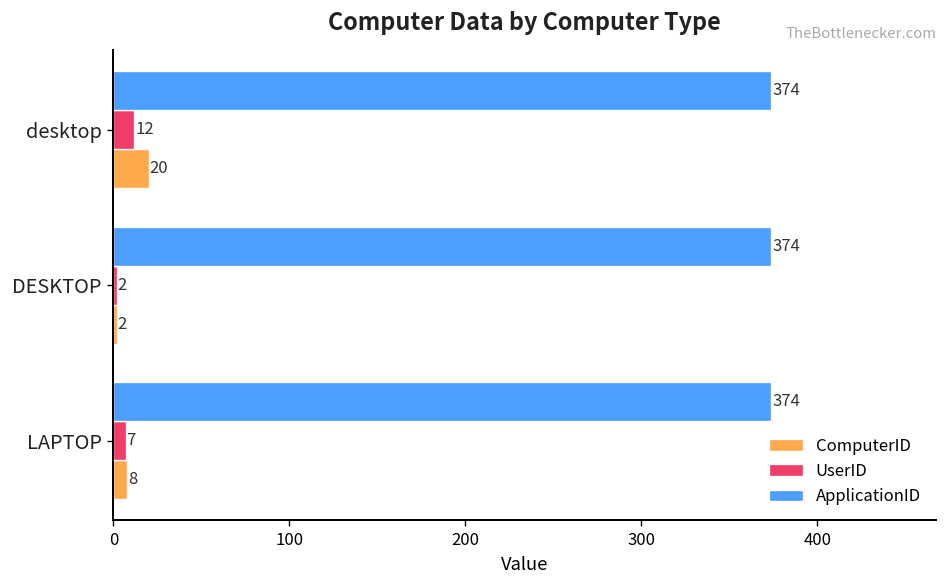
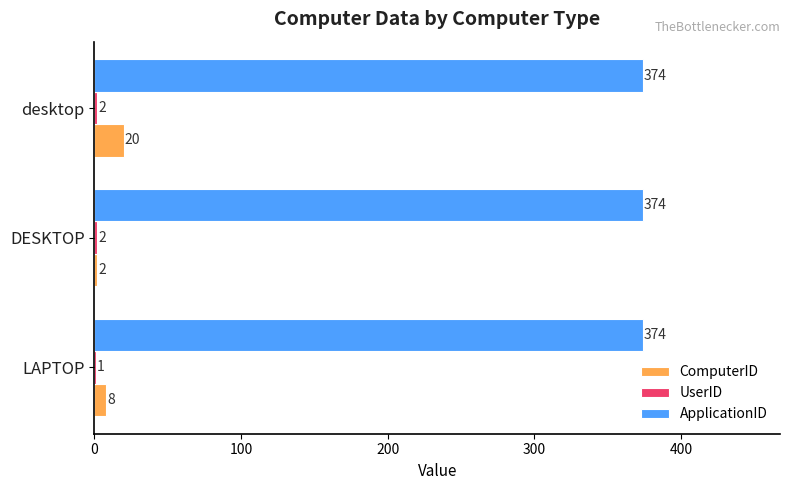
  {
    "ComputerID": {
      "desktop": 20,
      "DESKTOP": 2,
      "LAPTOP": 8
    },
    "UserID": {
-     "desktop": 12,
+     "desktop": 2,
      "DESKTOP": 2,
-     "LAPTOP": 7
+     "LAPTOP": 1
    },
    "ApplicationID": {
      "desktop": 374,
      "DESKTOP": 374,
      "LAPTOP": 374
    }
  }
